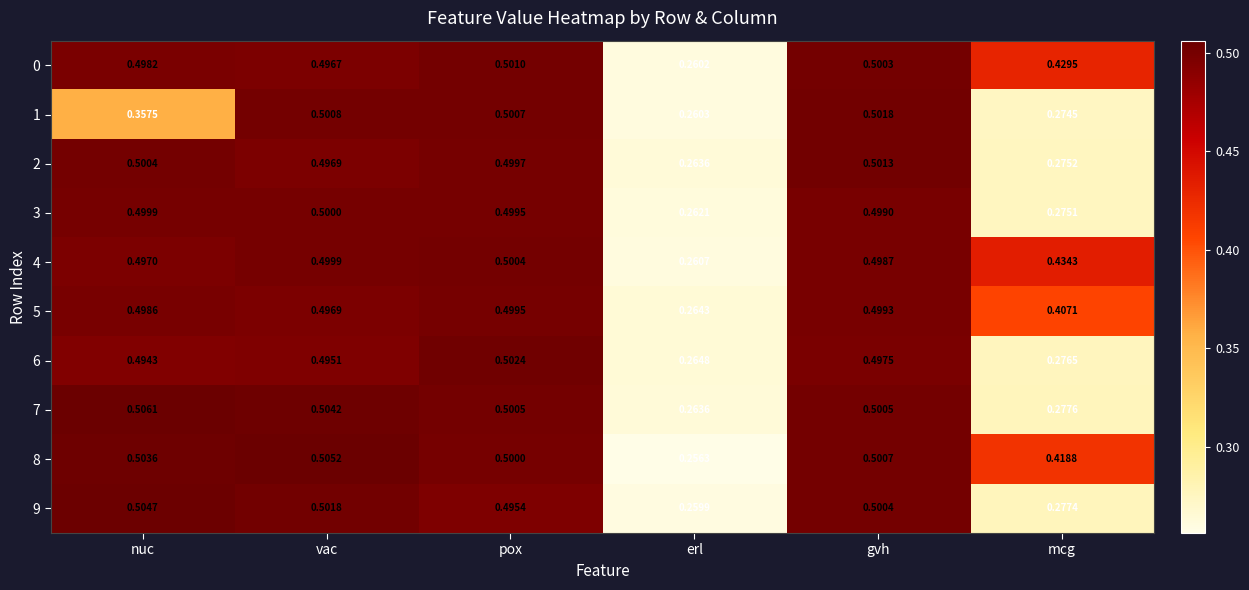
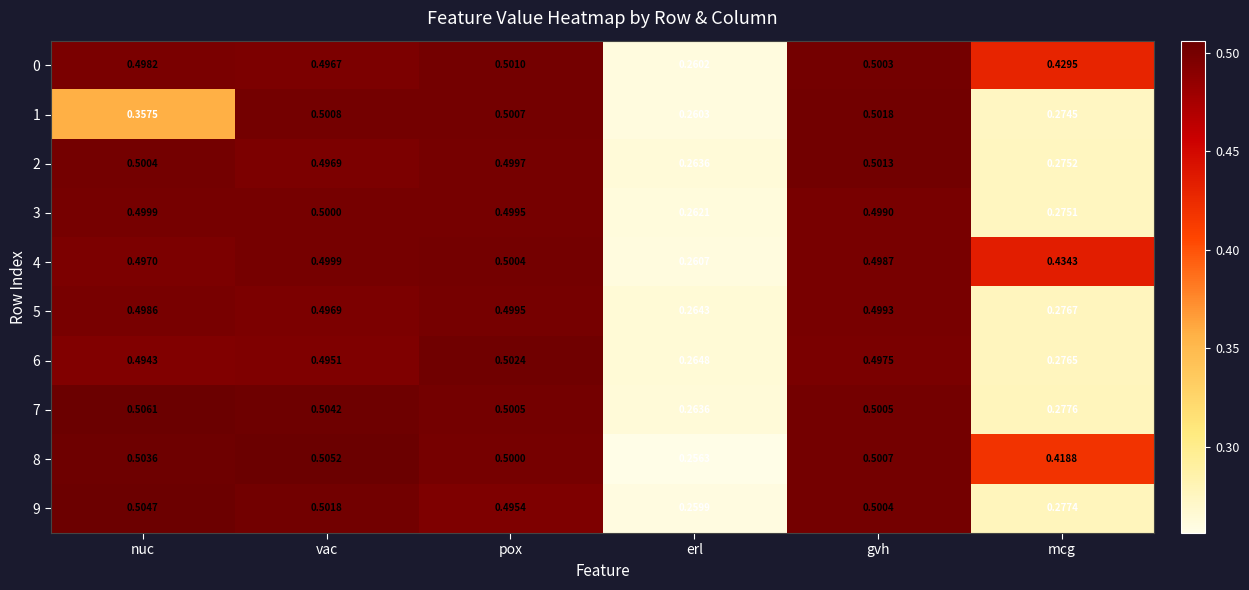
  {
    "0": {
      "nuc": 0.4982,
      "vac": 0.4967,
      "pox": 0.5010,
      "gvh": 0.5003,
      "mcg": 0.4295
    },
    "1": {
      "nuc": 0.3575,
      "vac": 0.5008,
      "pox": 0.5007,
      "gvh": 0.5018,
      "mcg": 0.2745
    },
    "2": {
      "nuc": 0.5004,
      "vac": 0.4969,
      "pox": 0.4997,
      "gvh": 0.5013,
      "mcg": 0.2752
    },
    "3": {
      "nuc": 0.4999,
      "vac": 0.5000,
      "pox": 0.4995,
      "gvh": 0.4990,
      "mcg": 0.2751
    },
    "4": {
      "nuc": 0.4970,
      "vac": 0.4999,
      "pox": 0.5004,
      "gvh": 0.4987,
      "mcg": 0.4343
    },
    "5": {
      "nuc": 0.4986,
      "vac": 0.4969,
      "pox": 0.4995,
      "gvh": 0.4993,
-     "mcg": 0.4071
+     "mcg": 0.2767
    },
    "6": {
      "nuc": 0.4943,
      "vac": 0.4951,
      "pox": 0.5024,
      "gvh": 0.4975,
      "mcg": 0.2765
    },
    "7": {
      "nuc": 0.5061,
      "vac": 0.5042,
      "pox": 0.5005,
      "gvh": 0.5005,
      "mcg": 0.2776
    },
    "8": {
      "nuc": 0.5036,
      "vac": 0.5052,
      "pox": 0.5000,
      "gvh": 0.5007,
      "mcg": 0.4188
    },
    "9": {
      "nuc": 0.5047,
      "vac": 0.5018,
      "pox": 0.4954,
      "gvh": 0.5004,
      "mcg": 0.2774
    }
  }
